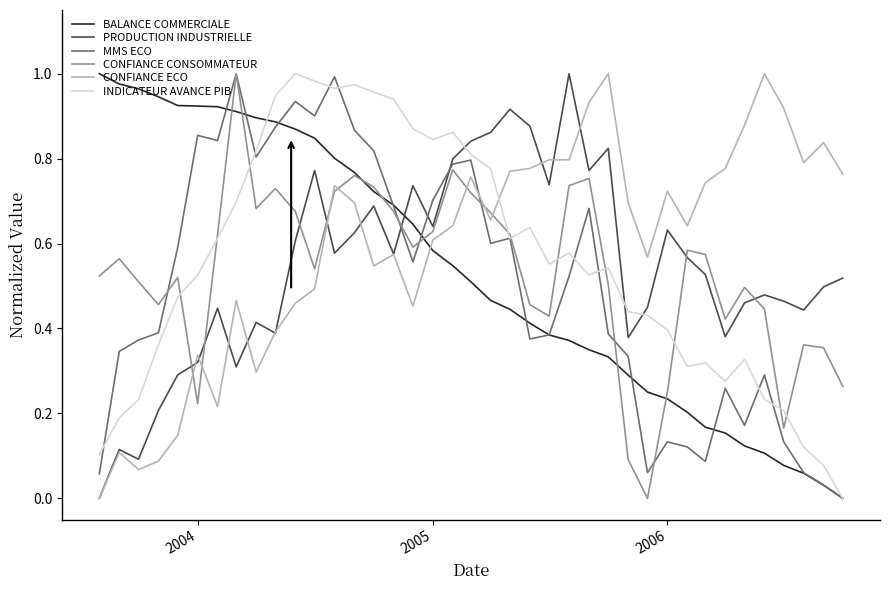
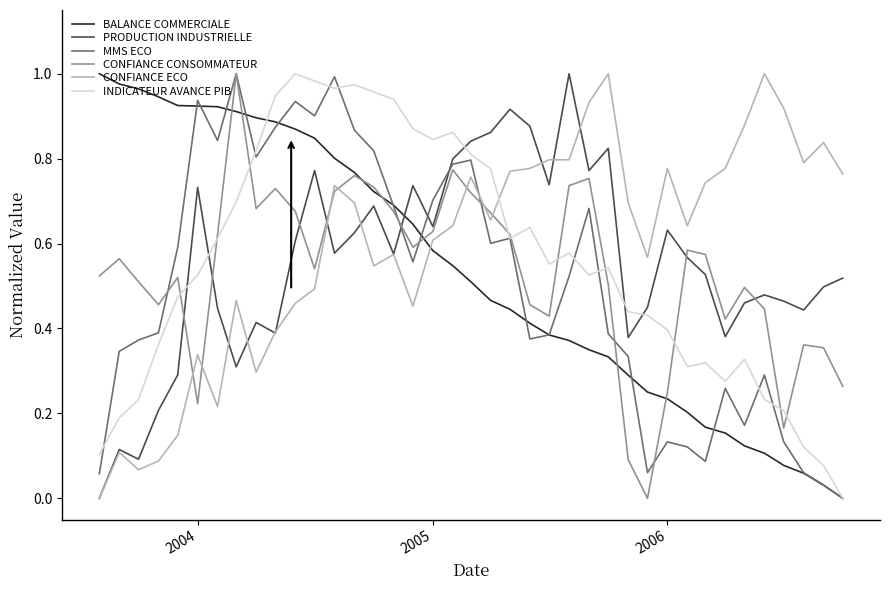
  {
    "BALANCE COMMERCIALE": {
      "2004": 0.92,
      "2005": 0.58,
      "2006": 0.23
    },
    "PRODUCTION INDUSTRIELLE": {
-     "2004": 0.32,
+     "2004": 0.73,
      "2005": 0.64,
      "2006": 0.63
    },
    "MMS ECO": {
-     "2004": 0.85,
+     "2004": 0.94,
      "2005": 0.70,
      "2006": 0.13
    },
    "CONFIANCE CONSOMMATEUR": {
      "2004": 0.22,
      "2005": 0.63,
      "2006": 0.25
    },
    "CONFIANCE ECO": {
      "2004": 0.34,
      "2005": 0.61,
-     "2006": 0.72
+     "2006": 0.78
    },
    "INDICATEUR AVANCE PIB": {
      "2004": 0.53,
      "2005": 0.84,
      "2006": 0.40
    }
  }
